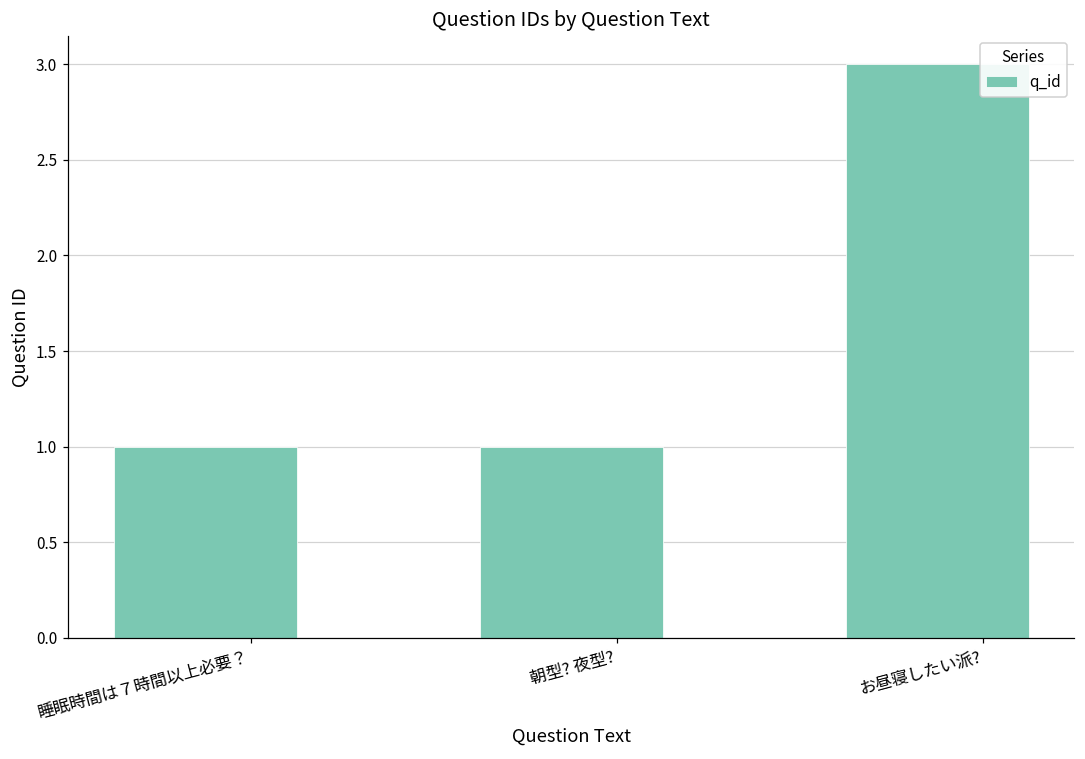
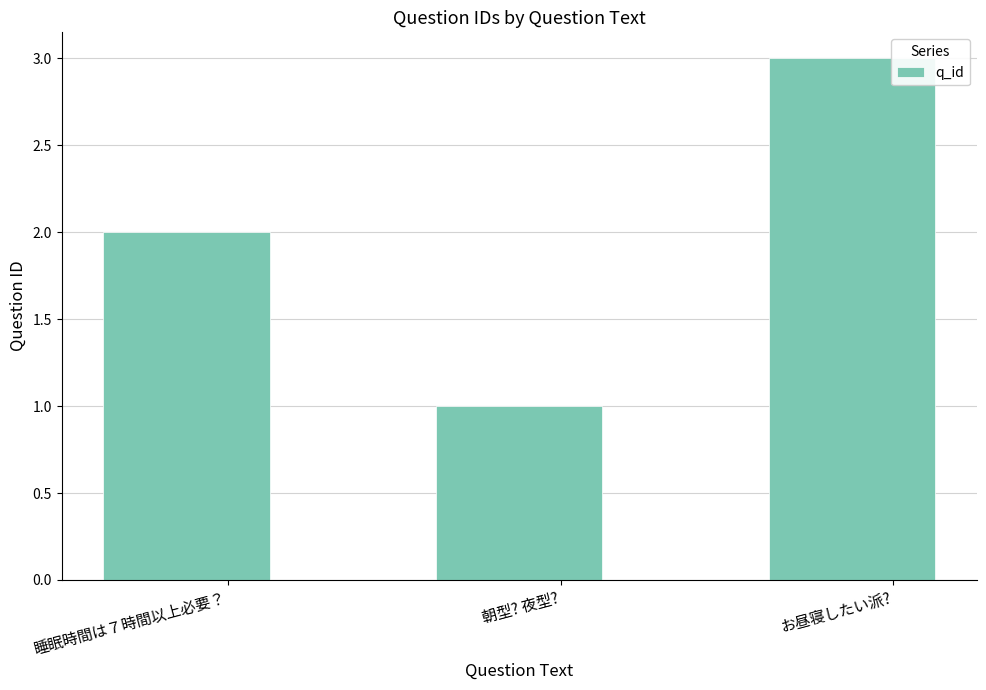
  {
-   "睡眠時間は７時間以上必要？": 1,
+   "睡眠時間は７時間以上必要？": 2,
    "朝型? 夜型?": 1,
    "お昼寝したい派?": 3
  }
